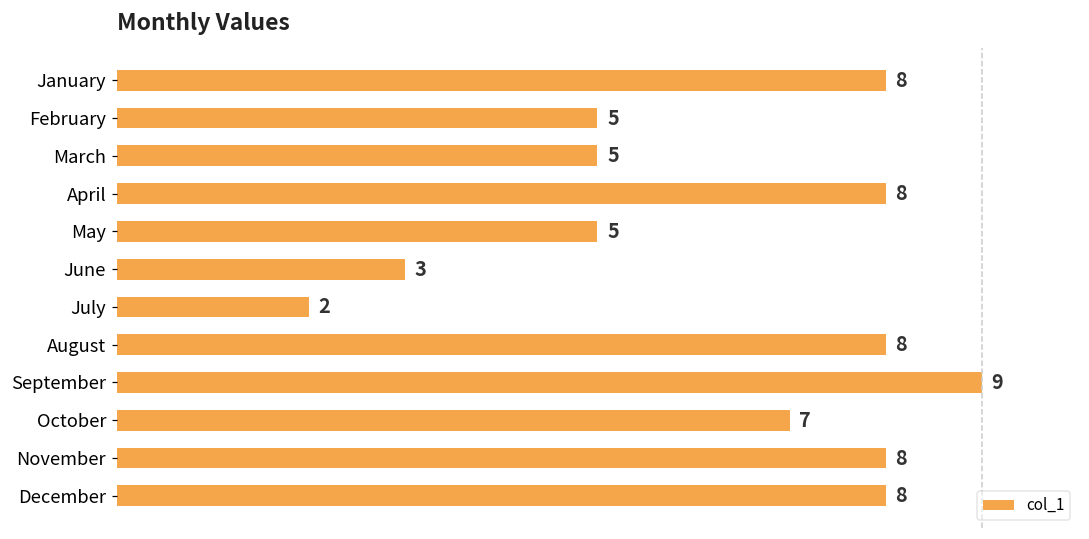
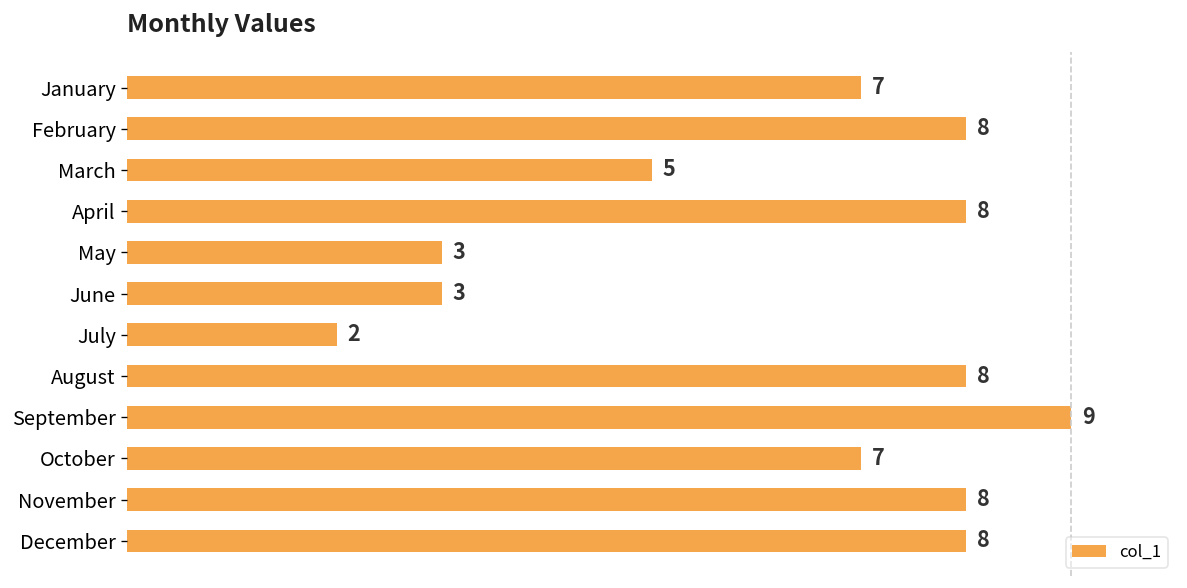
  {
-   "January": 8,
-   "February": 5,
+   "January": 7,
+   "February": 8,
    "March": 5,
    "April": 8,
-   "May": 5,
+   "May": 3,
    "June": 3,
    "July": 2,
    "August": 8,
    "September": 9,
    "October": 7,
    "November": 8,
    "December": 8
  }
